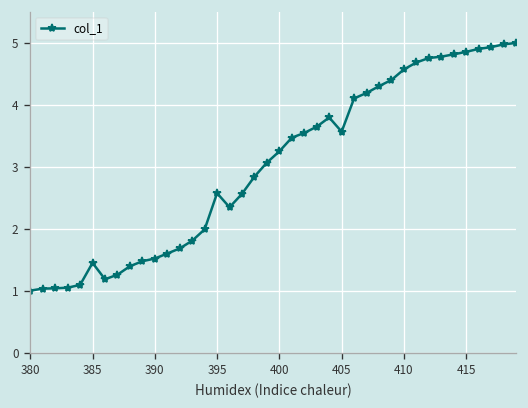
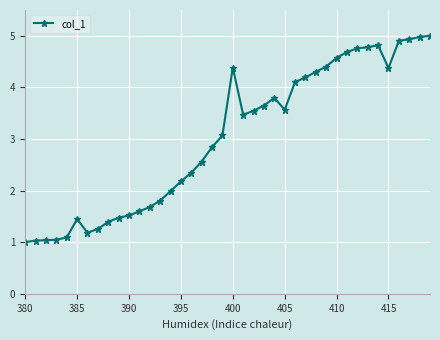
  {
    "380": 1.0,
    "385": 1.4,
    "390": 1.5,
-   "395": 2.6,
-   "400": 3.2,
+   "395": 2.2,
+   "400": 4.4,
    "405": 3.6,
    "410": 4.6,
-   "415": 4.9
+   "415": 4.4
  }
